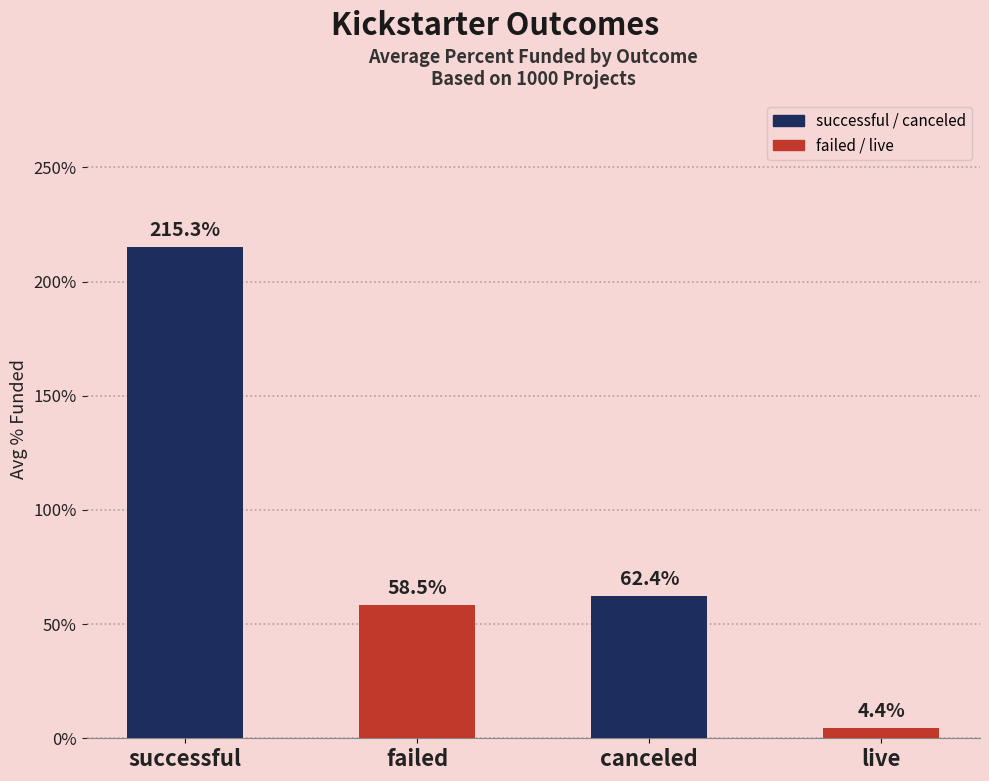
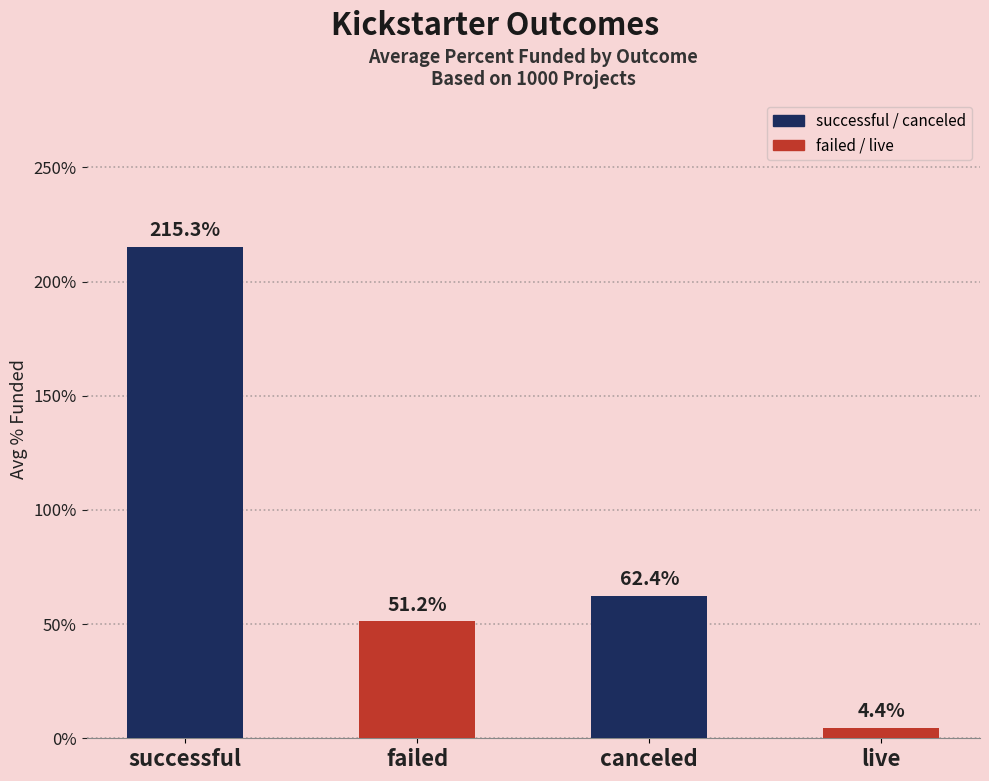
  {
    "successful": "215.3%",
-   "failed": "58.5%",
+   "failed": "51.2%",
    "canceled": "62.4%",
    "live": "4.4%"
  }
